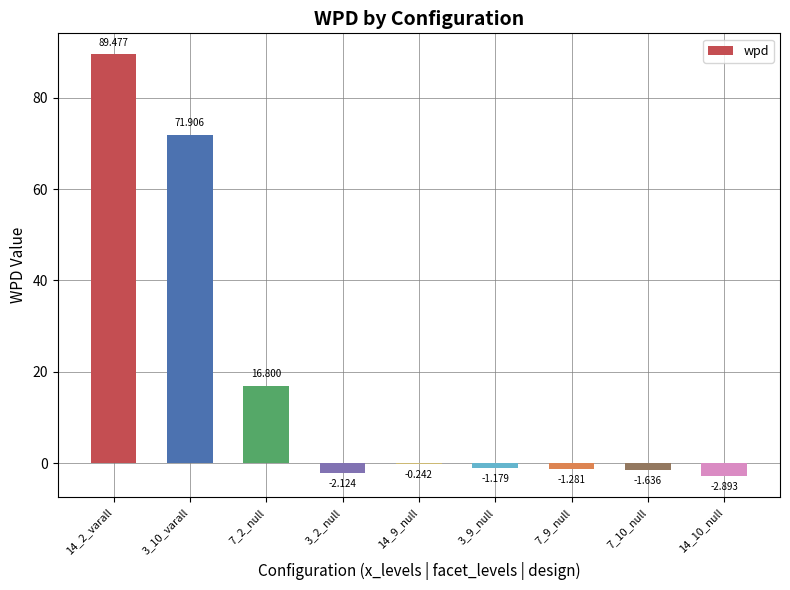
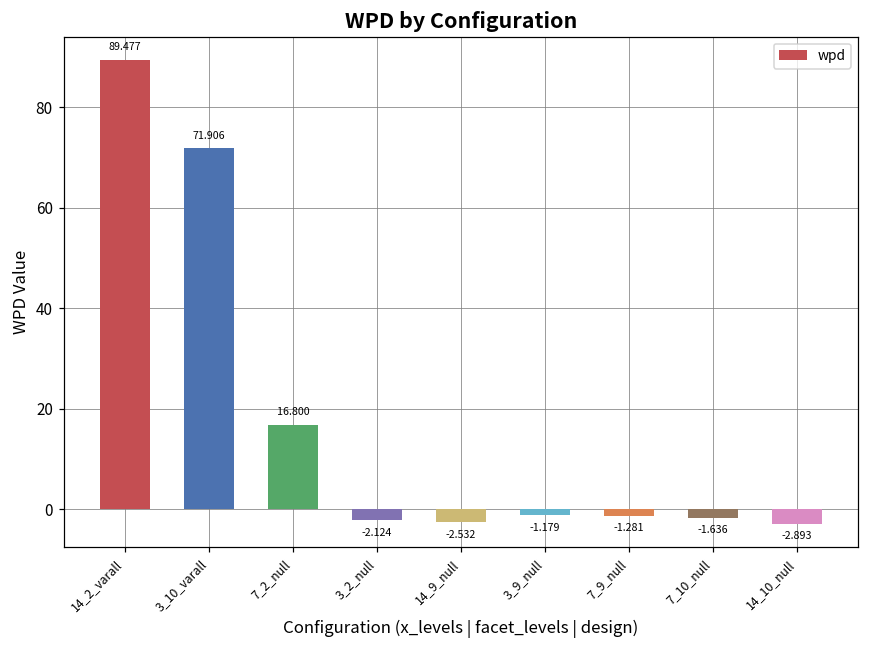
  {
    "14_2_varall": 89.477,
    "3_10_varall": 71.906,
    "7_2_null": 16.800,
    "3_2_null": -2.124,
-   "14_9_null": -0.242,
+   "14_9_null": -2.532,
    "3_9_null": -1.179,
    "7_9_null": -1.281,
    "7_10_null": -1.636,
    "14_10_null": -2.893
  }
